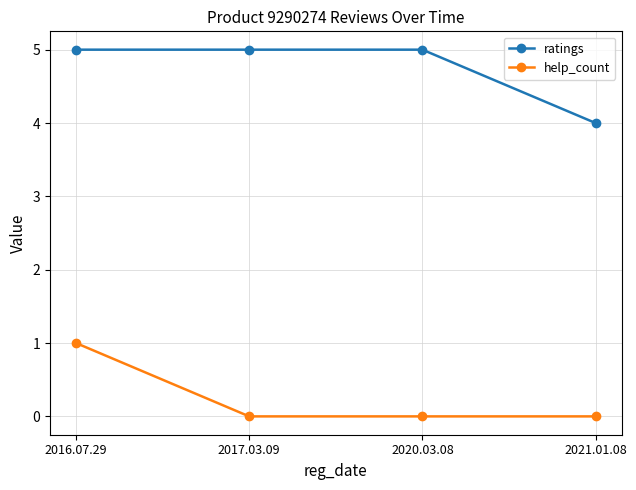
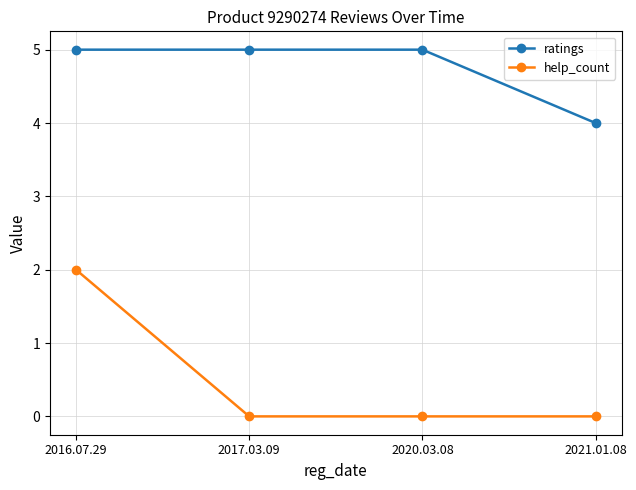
  {
    "ratings": {
      "2016.07.29": 5,
      "2017.03.09": 5,
      "2020.03.08": 5,
      "2021.01.08": 4
    },
    "help_count": {
-     "2016.07.29": 1,
+     "2016.07.29": 2,
      "2017.03.09": 0,
      "2020.03.08": 0,
      "2021.01.08": 0
    }
  }
